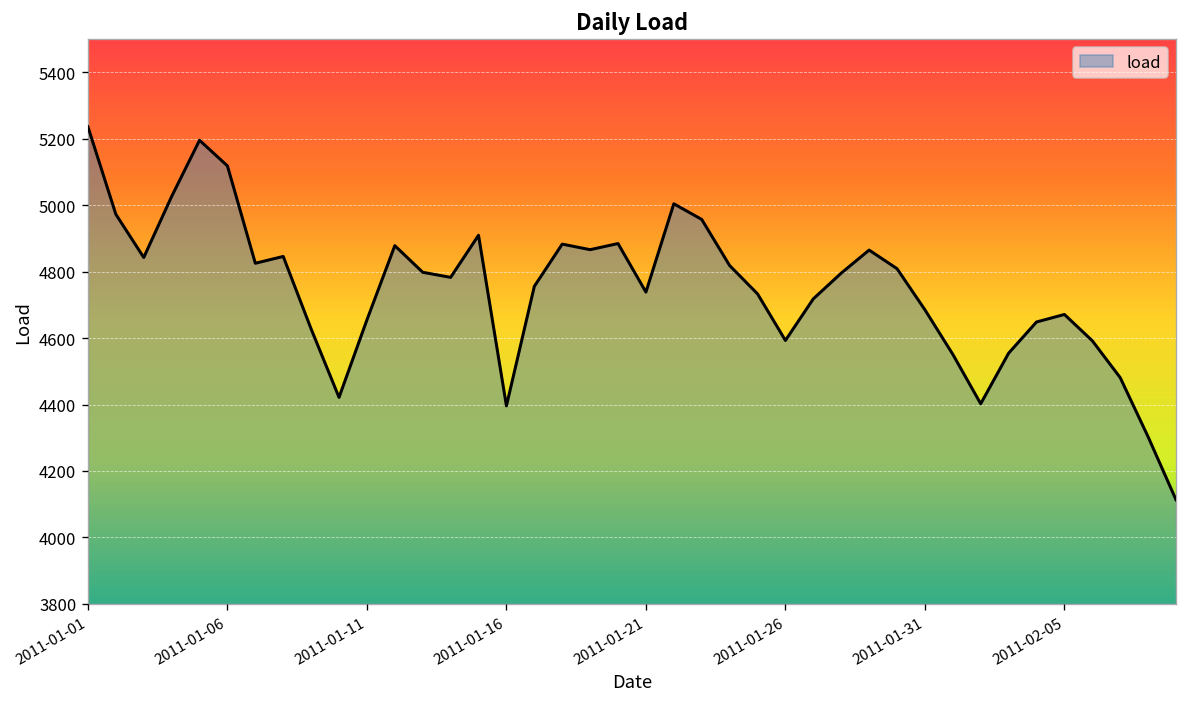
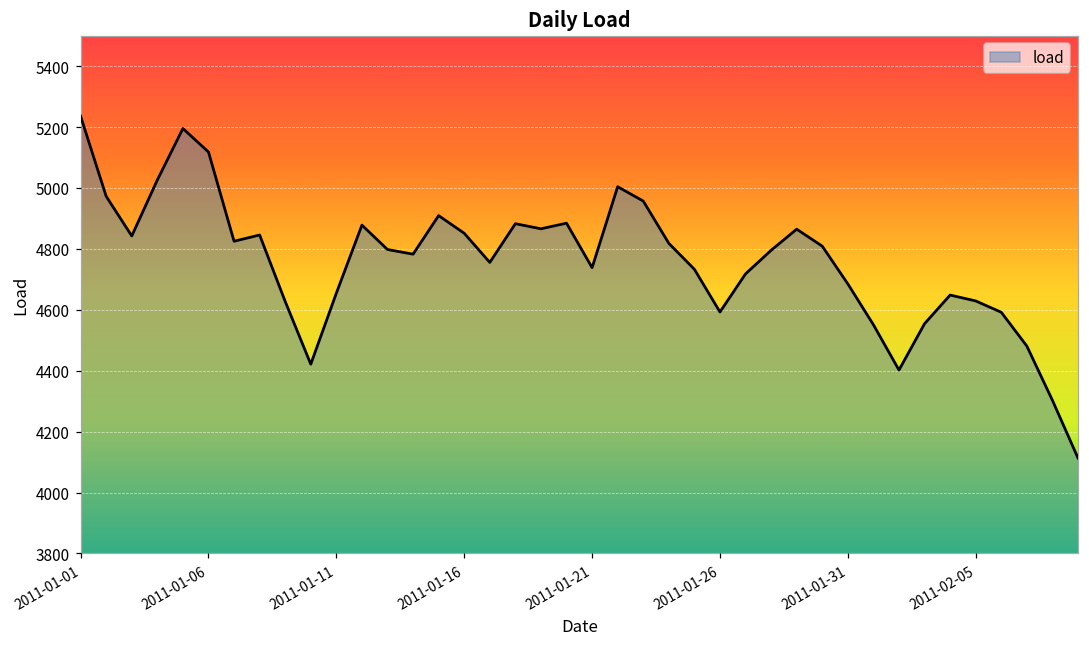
  {
    "2011-01-01": 5240,
    "2011-01-06": 5120,
    "2011-01-11": 4650,
-   "2011-01-16": 4400,
+   "2011-01-16": 4850,
    "2011-01-21": 4740,
    "2011-01-26": 4590,
    "2011-01-31": 4690,
-   "2011-02-05": 4670
+   "2011-02-05": 4630
  }
